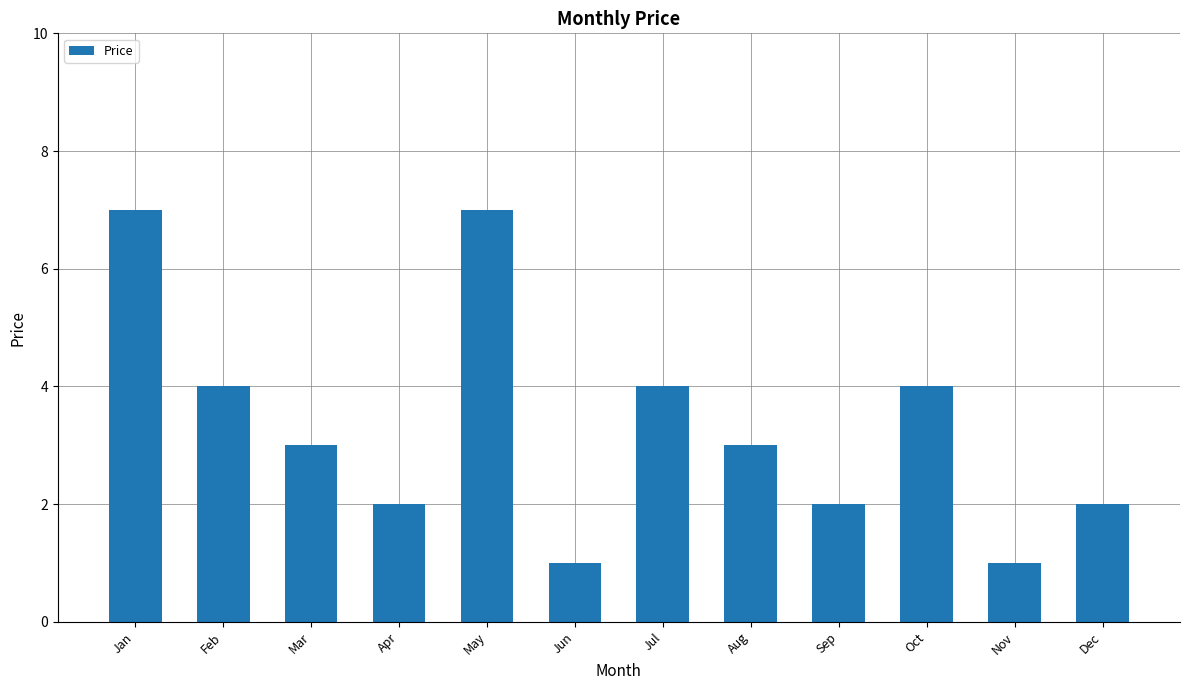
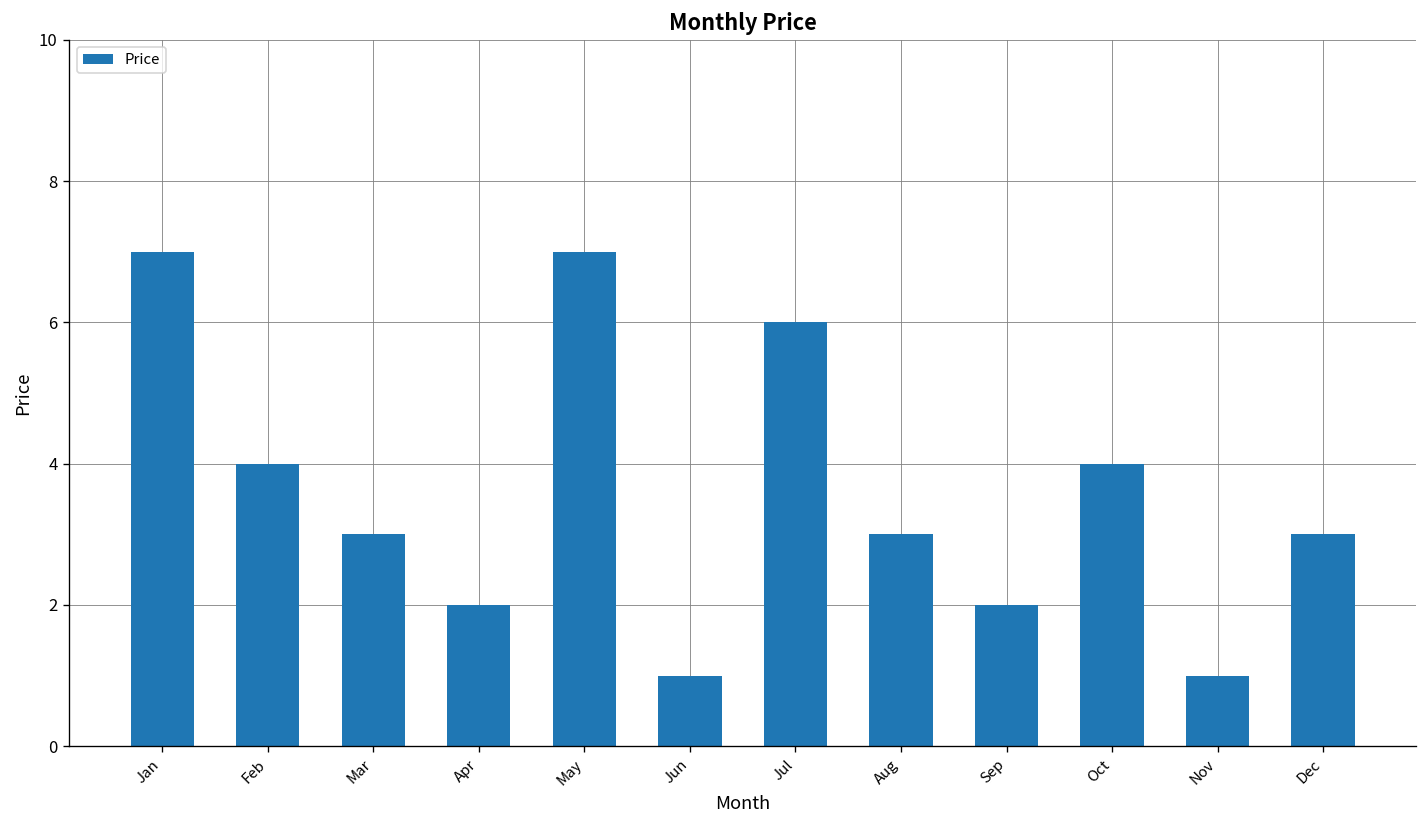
  {
    "Jan": 7,
    "Feb": 4,
    "Mar": 3,
    "Apr": 2,
    "May": 7,
    "Jun": 1,
-   "Jul": 4,
+   "Jul": 6,
    "Aug": 3,
    "Sep": 2,
    "Oct": 4,
    "Nov": 1,
-   "Dec": 2
+   "Dec": 3
  }
